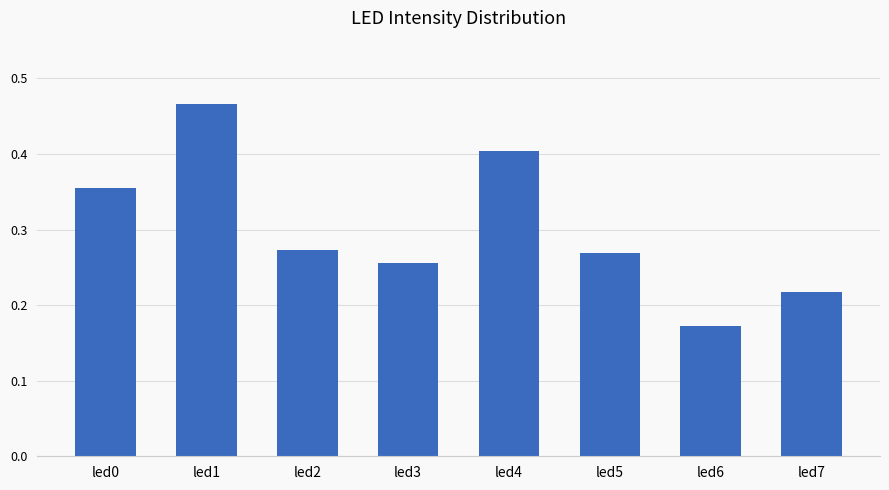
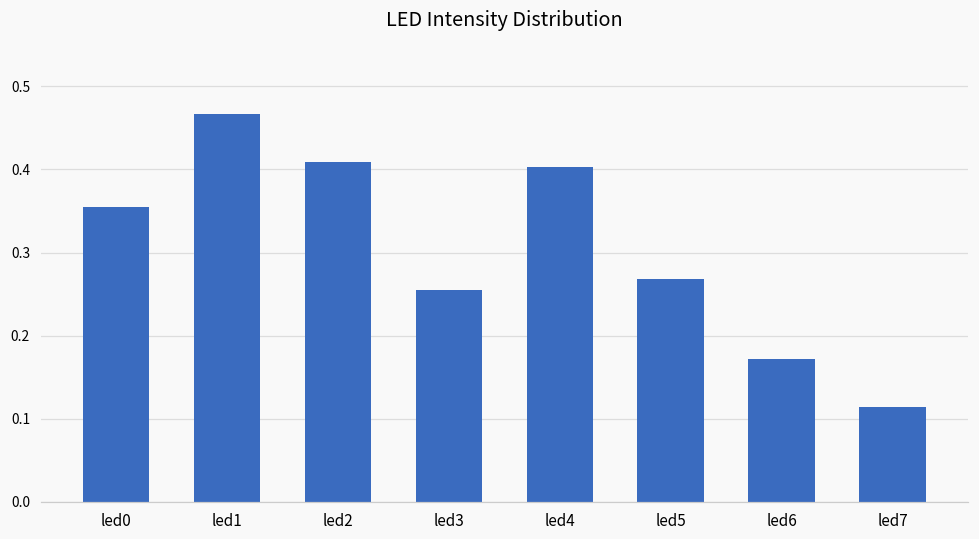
  {
    "led0": 0.36,
    "led1": 0.47,
-   "led2": 0.27,
+   "led2": 0.41,
    "led3": 0.26,
    "led4": 0.40,
    "led5": 0.27,
    "led6": 0.17,
-   "led7": 0.22
+   "led7": 0.11
  }
